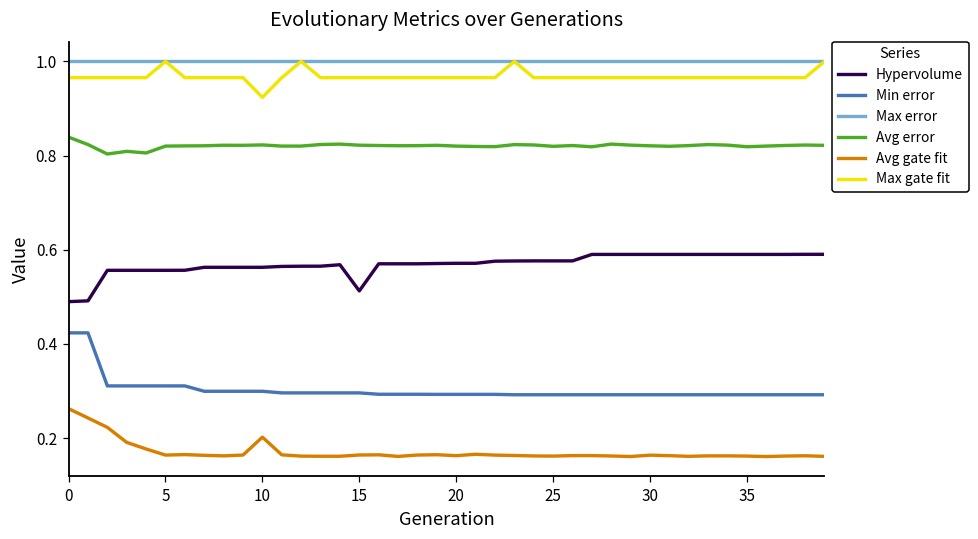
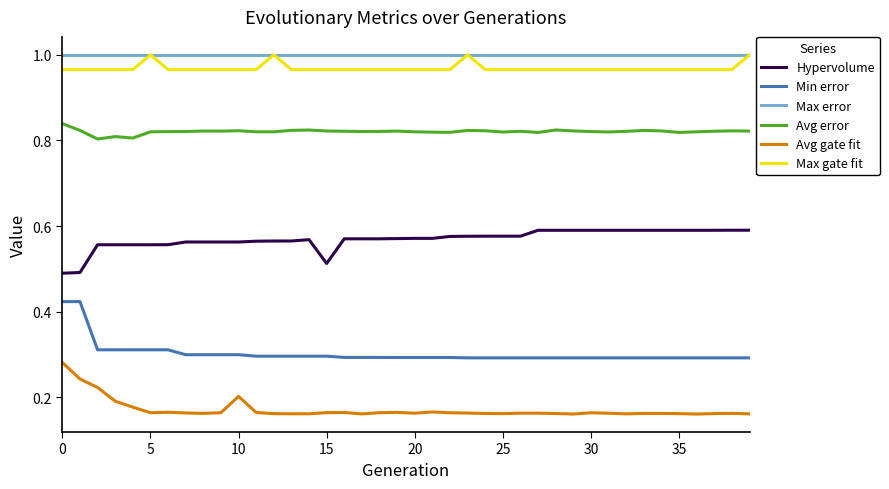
  {
    "Hypervolume": {
      "0": 0.49,
      "5": 0.56,
      "10": 0.56,
      "15": 0.51,
      "20": 0.57,
      "25": 0.58,
      "30": 0.59,
      "35": 0.59
    },
    "Min error": {
      "0": 0.42,
      "5": 0.31,
      "10": 0.30,
      "15": 0.30,
      "20": 0.29,
      "25": 0.29,
      "30": 0.29,
      "35": 0.29
    },
    "Max error": {
      "0": 1.00,
      "10": 1.00,
      "15": 1.00,
      "20": 1.00,
      "25": 1.00,
      "30": 1.00,
      "35": 1.00
    },
    "Avg error": {
      "0": 0.84,
      "5": 0.82,
      "10": 0.82,
      "15": 0.82,
      "20": 0.82,
      "25": 0.82,
      "30": 0.82,
      "35": 0.82
    },
    "Avg gate fit": {
-     "0": 0.26,
+     "0": 0.28,
      "5": 0.16,
      "10": 0.20,
      "15": 0.16,
      "20": 0.16,
      "25": 0.16,
      "30": 0.16,
      "35": 0.16
    },
    "Max gate fit": {
      "0": 0.97,
-     "10": 0.92,
+     "10": 0.97,
      "15": 0.97,
      "20": 0.97,
      "25": 0.97,
      "30": 0.97,
      "35": 0.97
    }
  }
